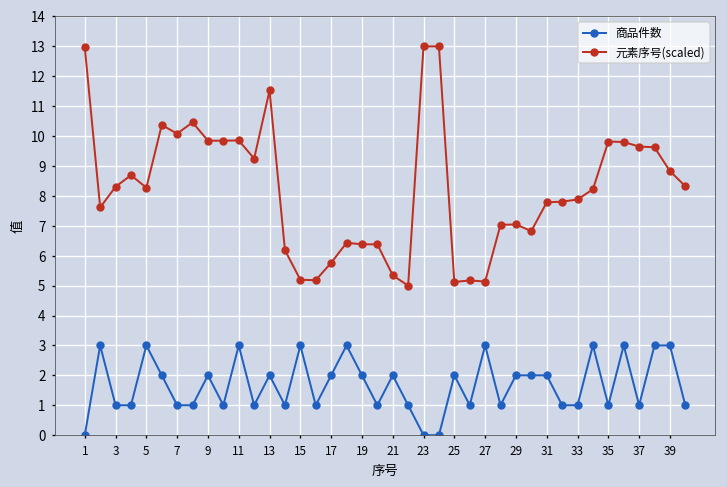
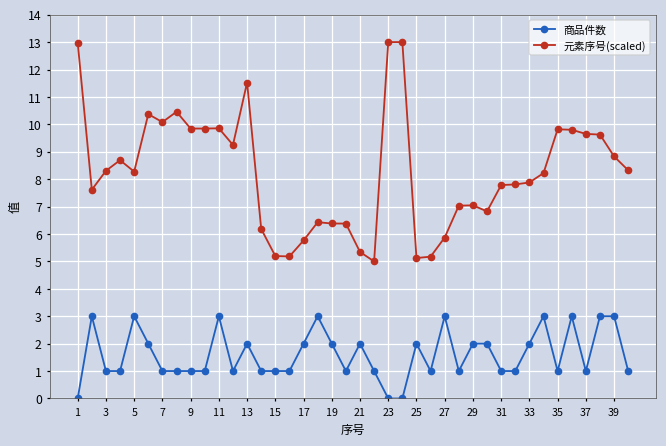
  {
    "商品件数": {
      "1": 0,
      "3": 1,
      "5": 3,
      "7": 1,
-     "9": 2,
+     "9": 1,
      "11": 3,
      "13": 2,
-     "15": 3,
+     "15": 1,
      "17": 2,
      "19": 2,
      "21": 2,
      "23": 0,
      "25": 2,
      "27": 3,
      "29": 2,
-     "31": 2,
-     "33": 1,
+     "31": 1,
+     "33": 2,
      "35": 1,
      "37": 1,
      "39": 3
    },
    "元素序号(scaled)": {
      "1": 13.0,
      "3": 8.3,
      "5": 8.3,
      "7": 10.1,
      "9": 9.8,
      "11": 9.9,
      "13": 11.5,
      "15": 5.2,
      "17": 5.8,
      "19": 6.4,
      "21": 5.3,
      "23": 13.0,
      "25": 5.1,
-     "27": 5.1,
+     "27": 5.9,
      "29": 7.0,
      "31": 7.8,
      "33": 7.9,
      "35": 9.8,
      "37": 9.7,
      "39": 8.8
    }
  }
